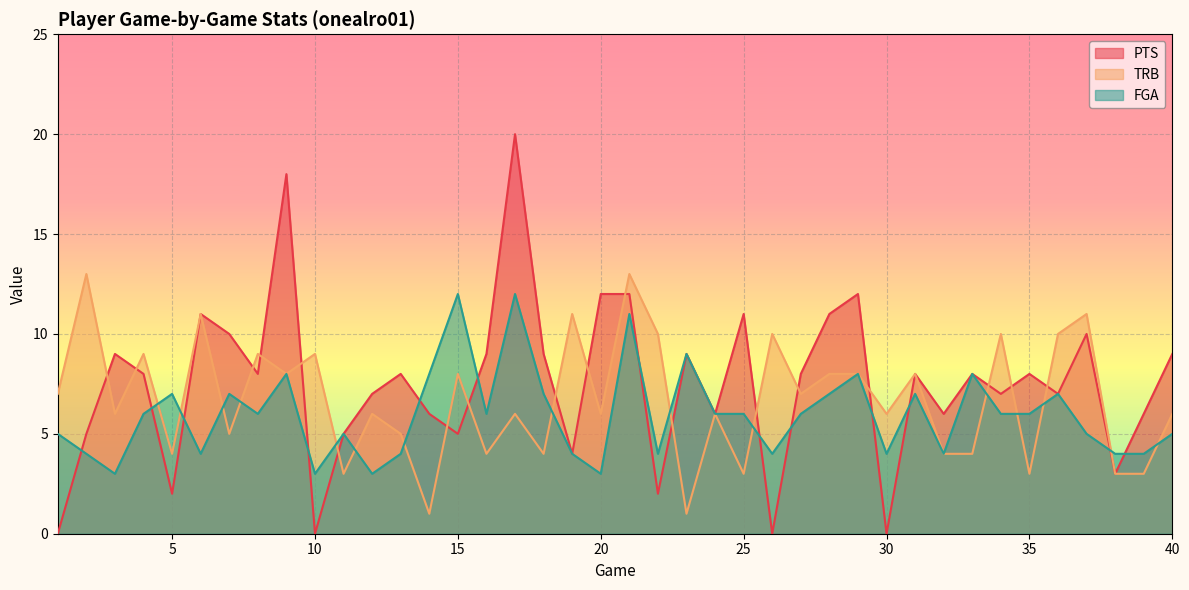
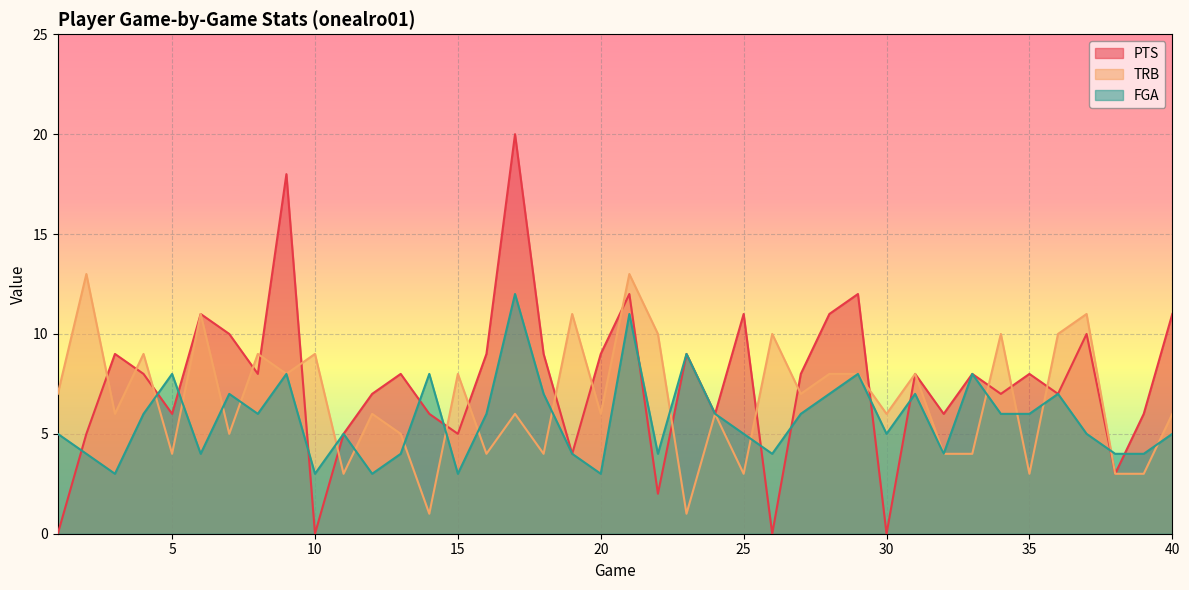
  {
    "PTS": {
-     "5": 2,
+     "5": 6,
      "10": 0,
      "15": 5,
-     "20": 12,
+     "20": 9,
      "25": 11,
      "30": 0,
      "35": 8,
-     "40": 9
+     "40": 11
    },
    "TRB": {
      "5": 4,
      "10": 9,
      "15": 8,
      "20": 6,
      "25": 3,
      "30": 6,
      "35": 3,
      "40": 6
    },
    "FGA": {
-     "5": 7,
+     "5": 8,
      "10": 3,
-     "15": 12,
+     "15": 3,
      "20": 3,
-     "25": 6,
-     "30": 4,
+     "25": 5,
+     "30": 5,
      "35": 6,
      "40": 5
    }
  }
